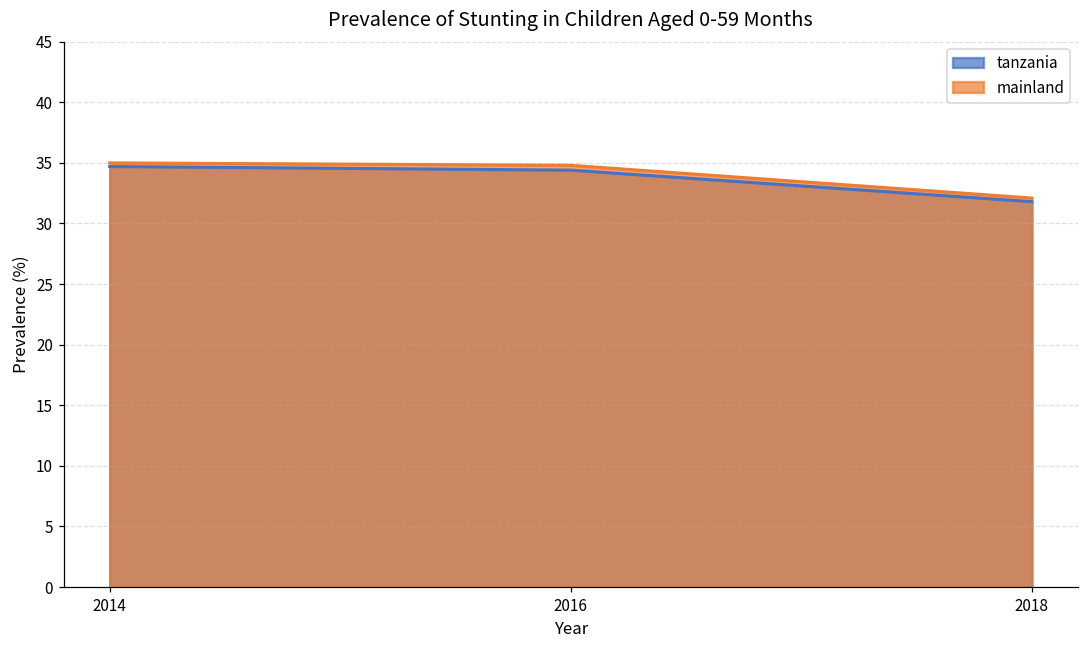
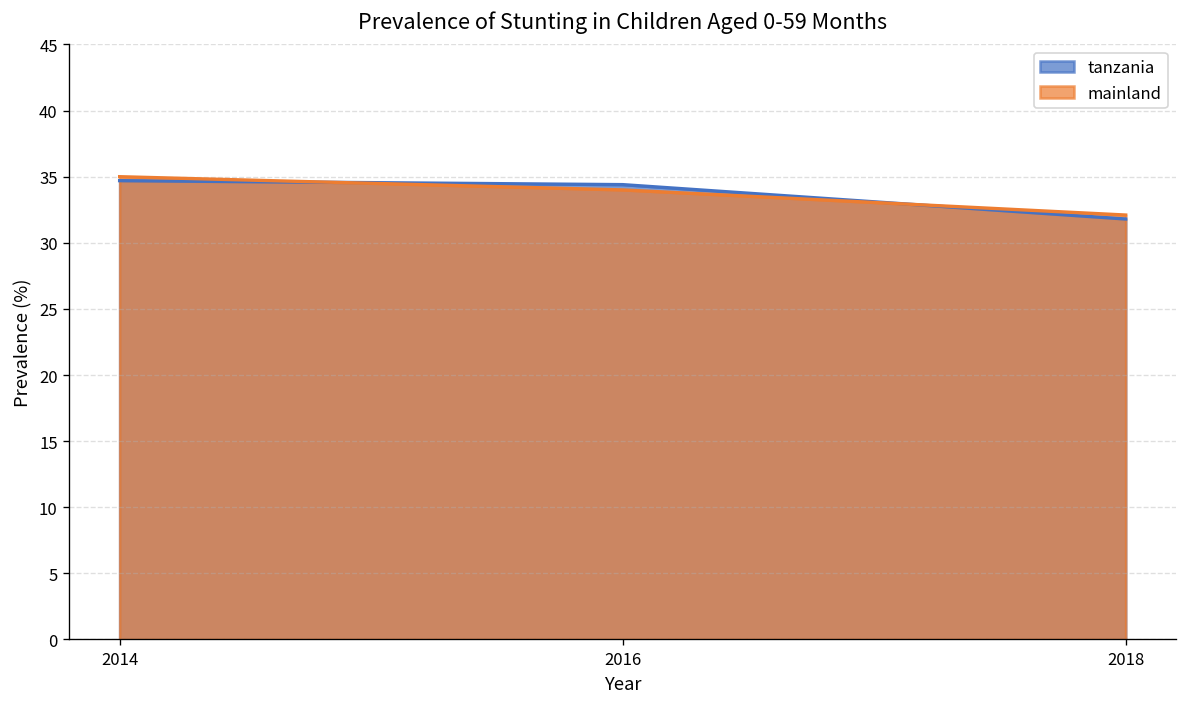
  {
    "tanzania": {
      "2014": 34.7,
      "2016": 34.4,
      "2018": 31.8
    },
    "mainland": {
      "2014": 35.0,
-     "2016": 34.8,
+     "2016": 34.0,
      "2018": 32.1
    }
  }
